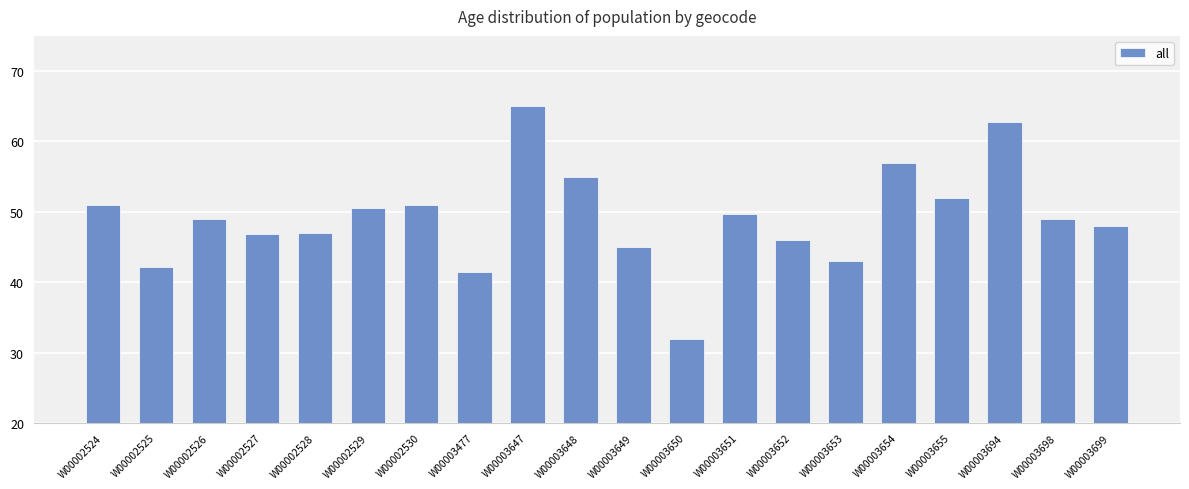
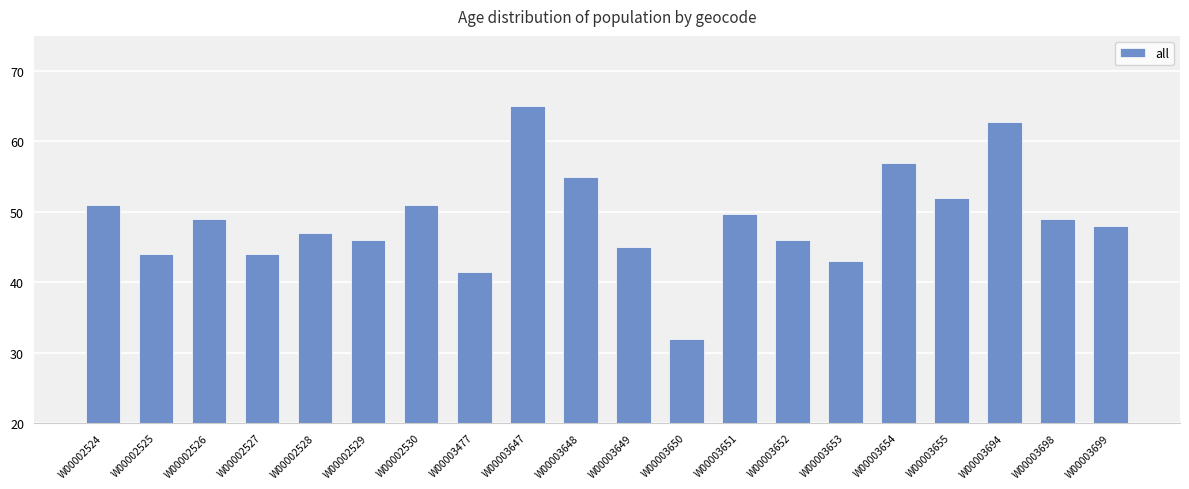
  {
    "W00002524": 51,
-   "W00002525": 42,
+   "W00002525": 44,
    "W00002526": 49,
-   "W00002527": 47,
+   "W00002527": 44,
    "W00002528": 47,
-   "W00002529": 51,
+   "W00002529": 46,
    "W00002530": 51,
    "W00003477": 42,
    "W00003647": 65,
    "W00003648": 55,
    "W00003649": 45,
    "W00003650": 32,
    "W00003651": 50,
    "W00003652": 46,
    "W00003653": 43,
    "W00003654": 57,
    "W00003655": 52,
    "W00003694": 63,
    "W00003698": 49,
    "W00003699": 48
  }
